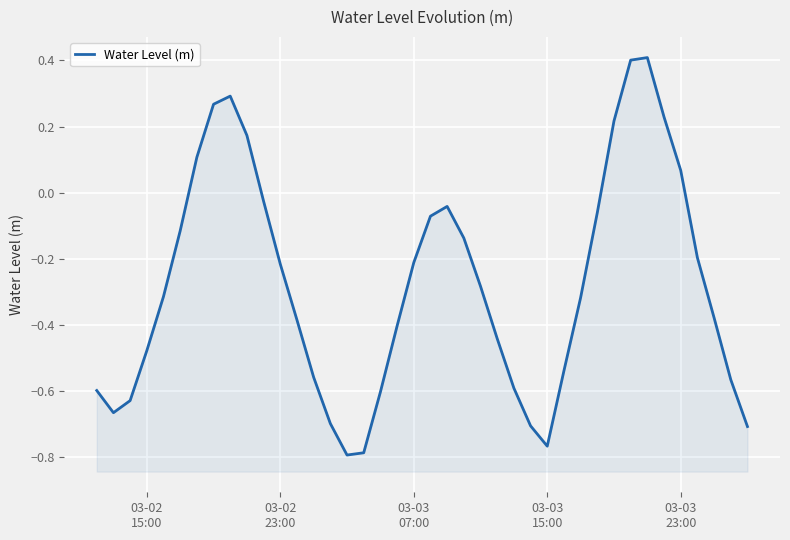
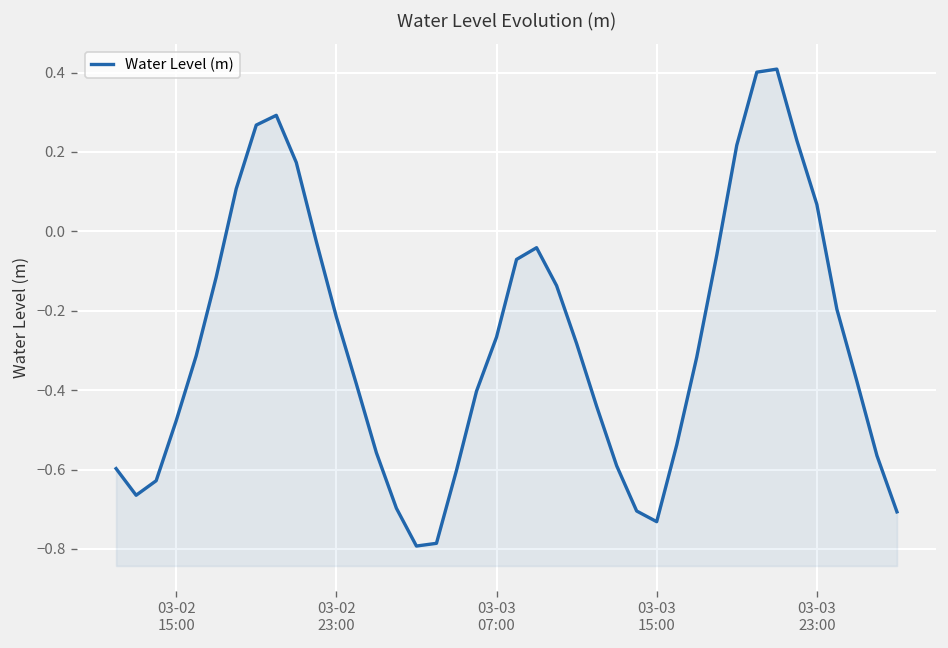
  {
    "03-02 15:00": -0.48,
    "03-02 23:00": -0.22,
-   "03-03 07:00": -0.21,
-   "03-03 15:00": -0.77,
+   "03-03 07:00": -0.27,
+   "03-03 15:00": -0.73,
    "03-03 23:00": 0.07
  }
